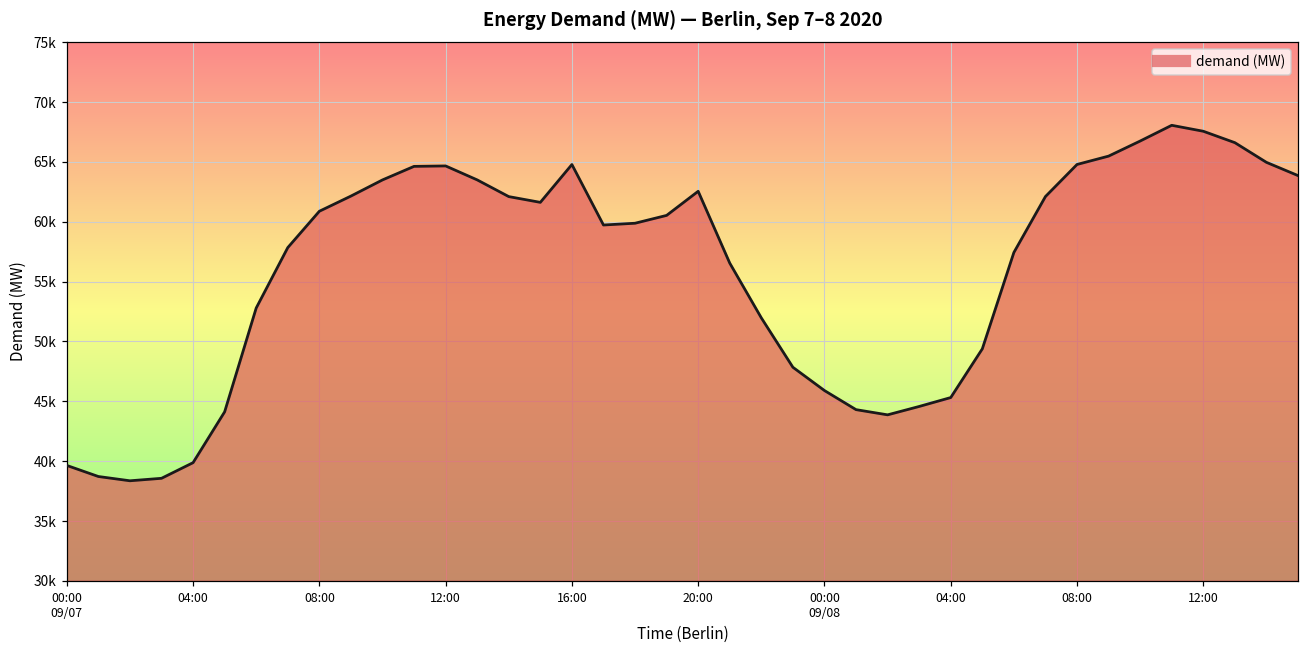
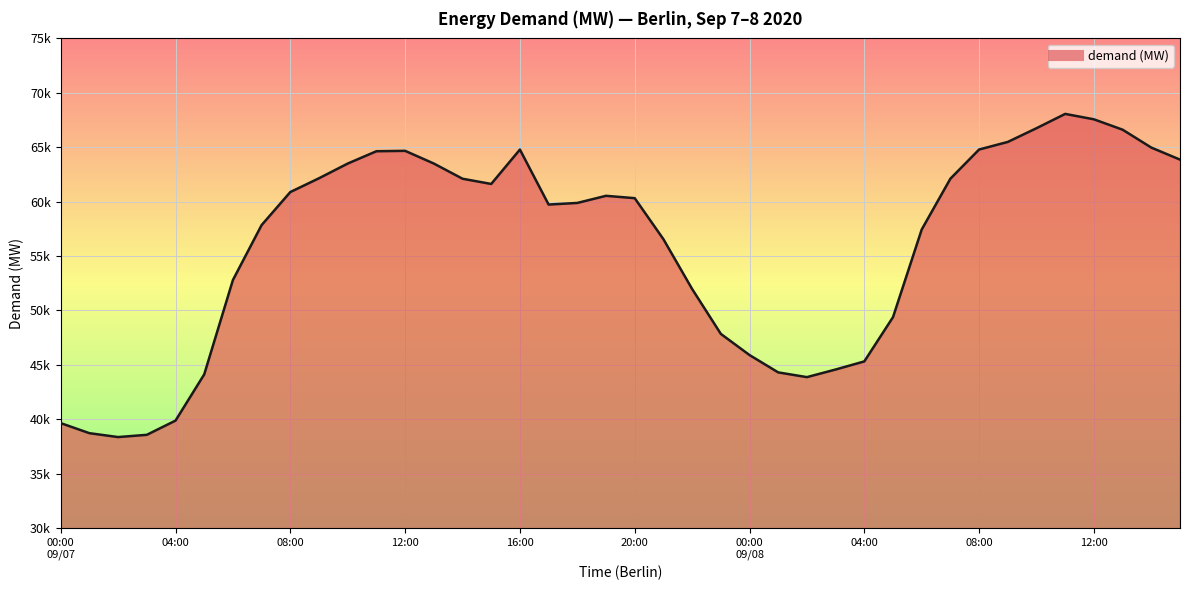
  {
    "00:00 09/07": 39600,
    "16:00": 64800,
-   "20:00": 62500,
+   "20:00": 60300,
    "00:00 09/08": 45900
  }
